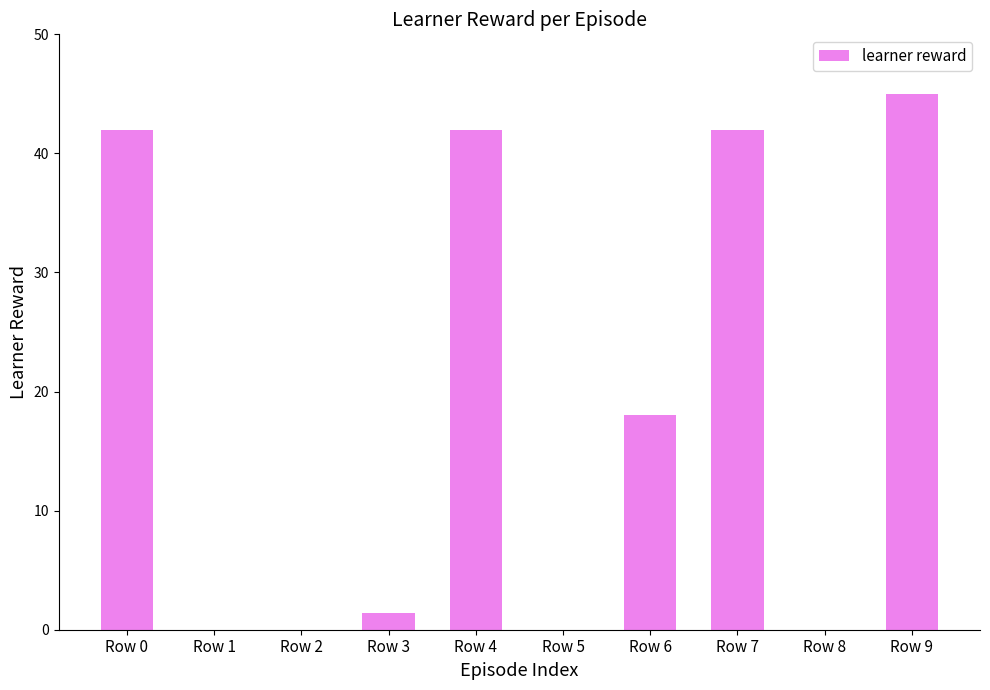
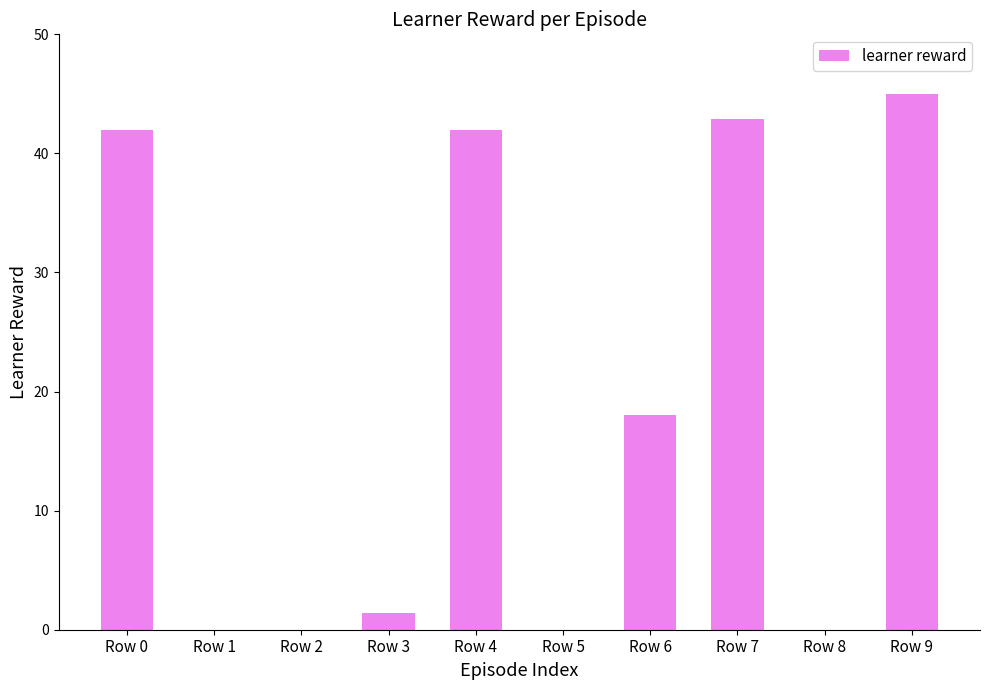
  {
    "Row 0": 42.0,
    "Row 1": 0.0,
    "Row 2": 0.0,
    "Row 3": 1.4,
    "Row 4": 42.0,
    "Row 5": 0.0,
    "Row 6": 18.0,
-   "Row 7": 42.0,
+   "Row 7": 42.9,
    "Row 8": 0.0,
    "Row 9": 45.0
  }
